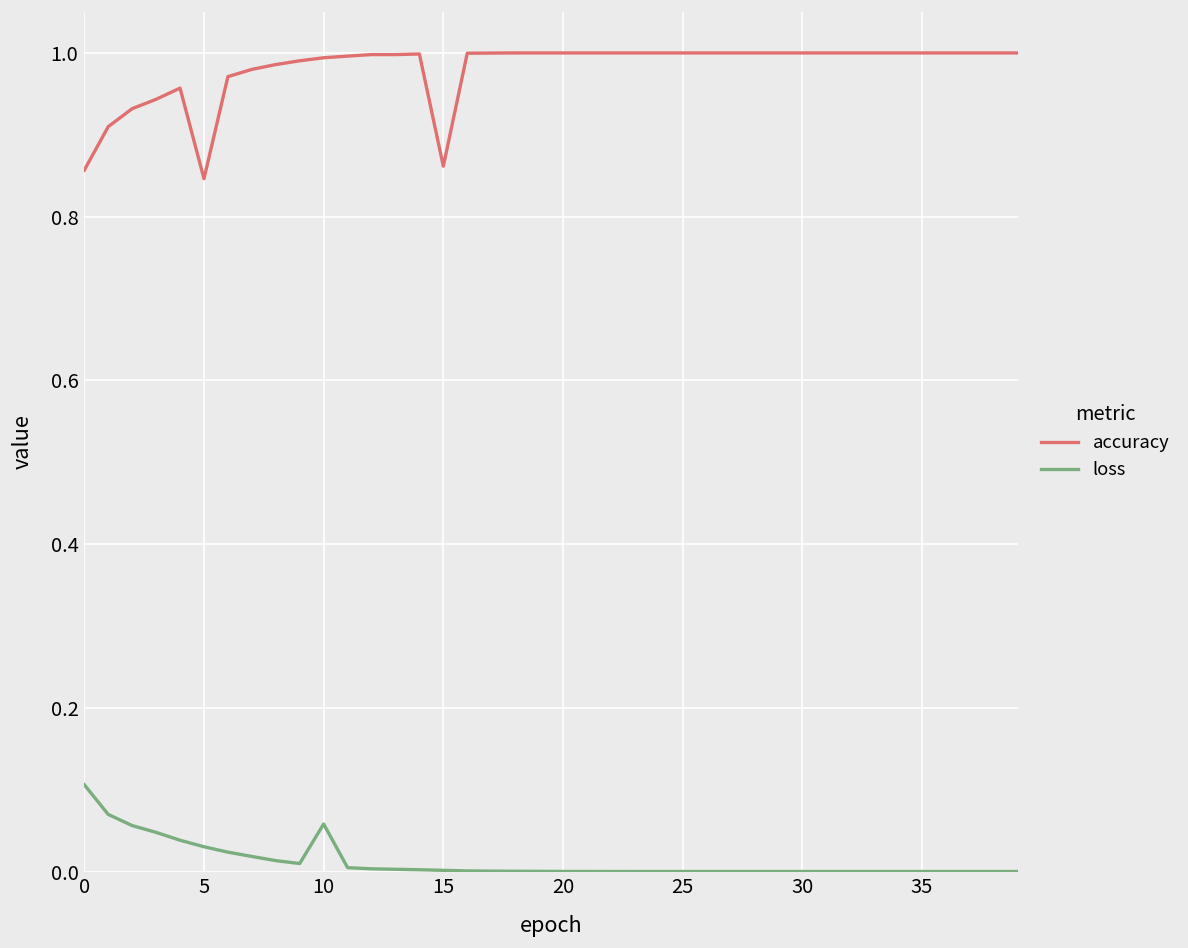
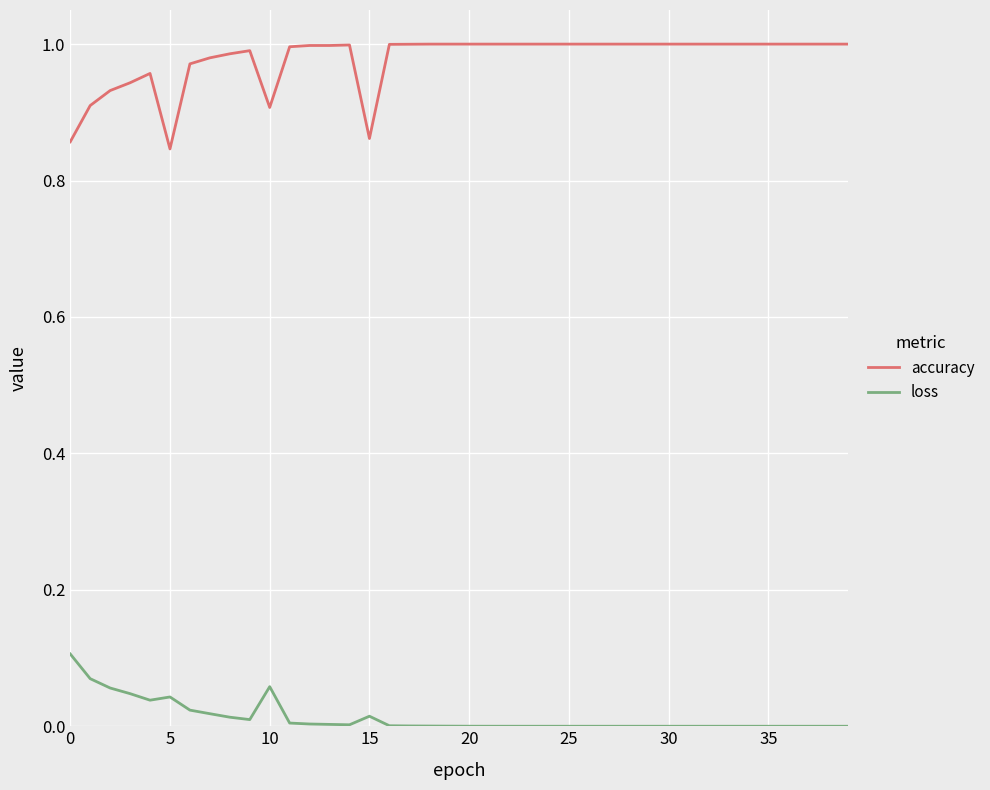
  {
    "accuracy": {
      "0": 0.86,
      "5": 0.85,
-     "10": 0.99,
+     "10": 0.91,
      "15": 0.86,
      "20": 1.00,
      "25": 1.00,
      "30": 1.00,
      "35": 1.00
    },
    "loss": {
      "0": 0.11,
-     "5": 0.03,
+     "5": 0.04,
      "10": 0.06,
-     "15": 0.00,
+     "15": 0.01,
      "20": 0.00,
      "25": 0.00,
      "30": 0.00,
      "35": 0.00
    }
  }
